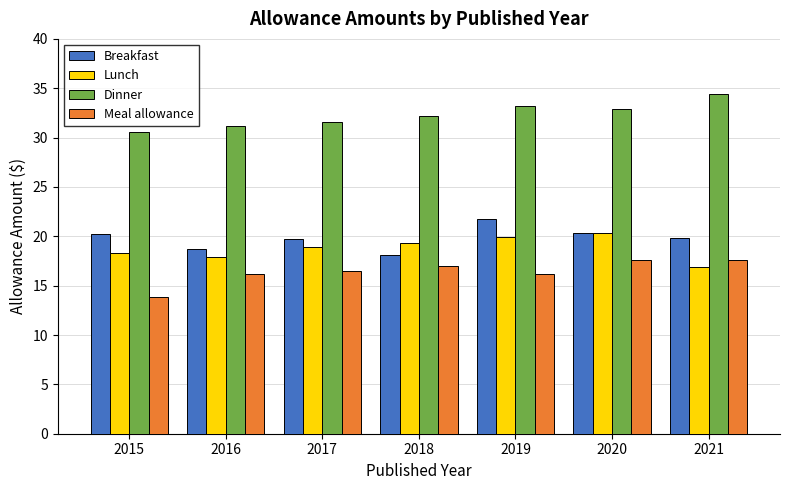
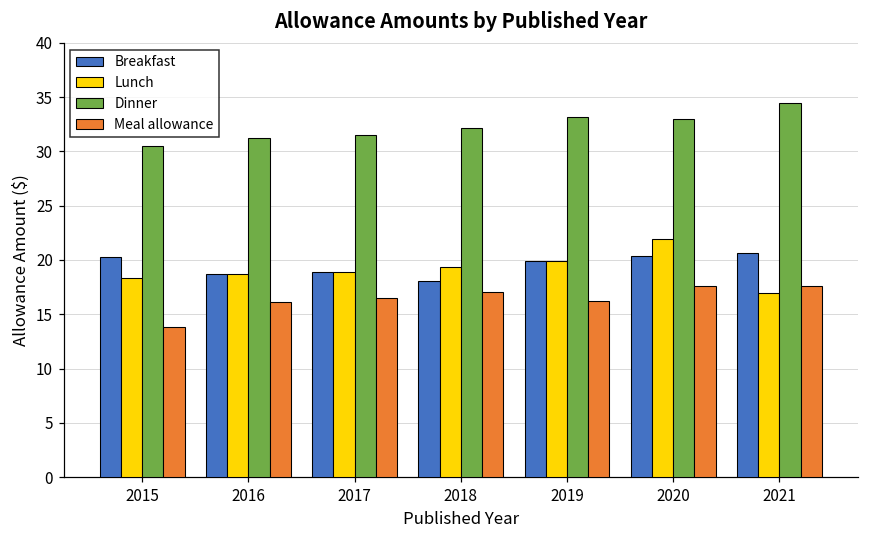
  {
    "Breakfast": {
      "2015": 20,
      "2016": 19,
-     "2017": 20,
+     "2017": 19,
      "2018": 18,
-     "2019": 22,
+     "2019": 20,
      "2020": 20,
-     "2021": 20
+     "2021": 21
    },
    "Lunch": {
      "2015": 18,
-     "2016": 18,
+     "2016": 19,
      "2017": 19,
      "2018": 19,
      "2019": 20,
-     "2020": 20,
+     "2020": 22,
      "2021": 17
    },
    "Dinner": {
      "2015": 31,
      "2016": 31,
      "2017": 32,
      "2018": 32,
      "2019": 33,
      "2020": 33,
      "2021": 34
    },
    "Meal allowance": {
      "2015": 14,
      "2016": 16,
      "2017": 16,
      "2018": 17,
      "2019": 16,
      "2020": 18,
      "2021": 18
    }
  }
